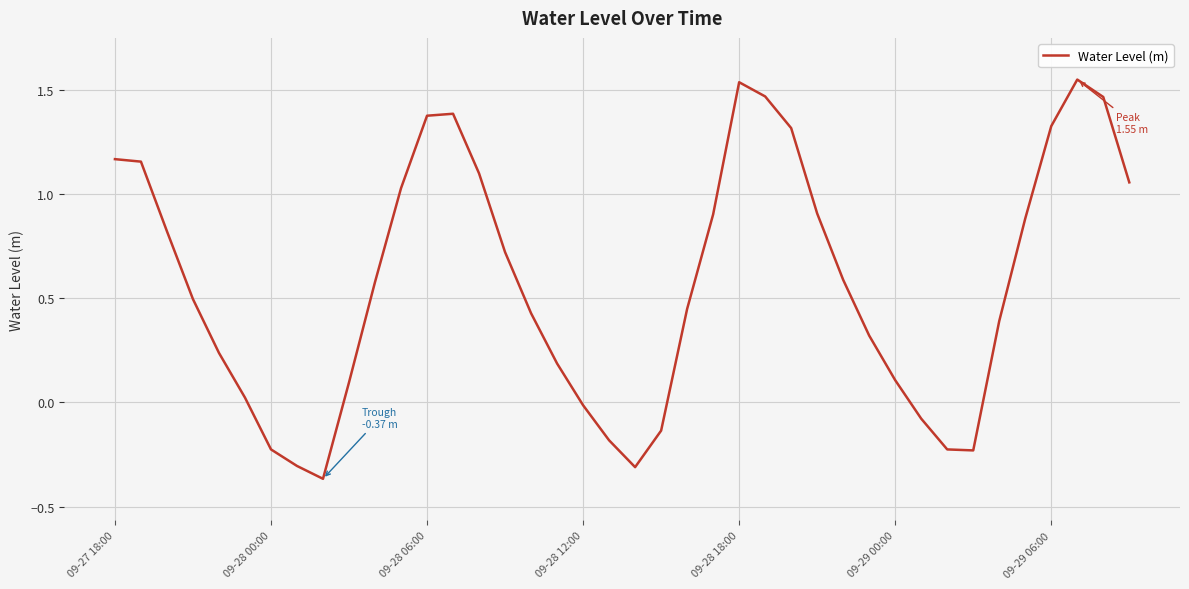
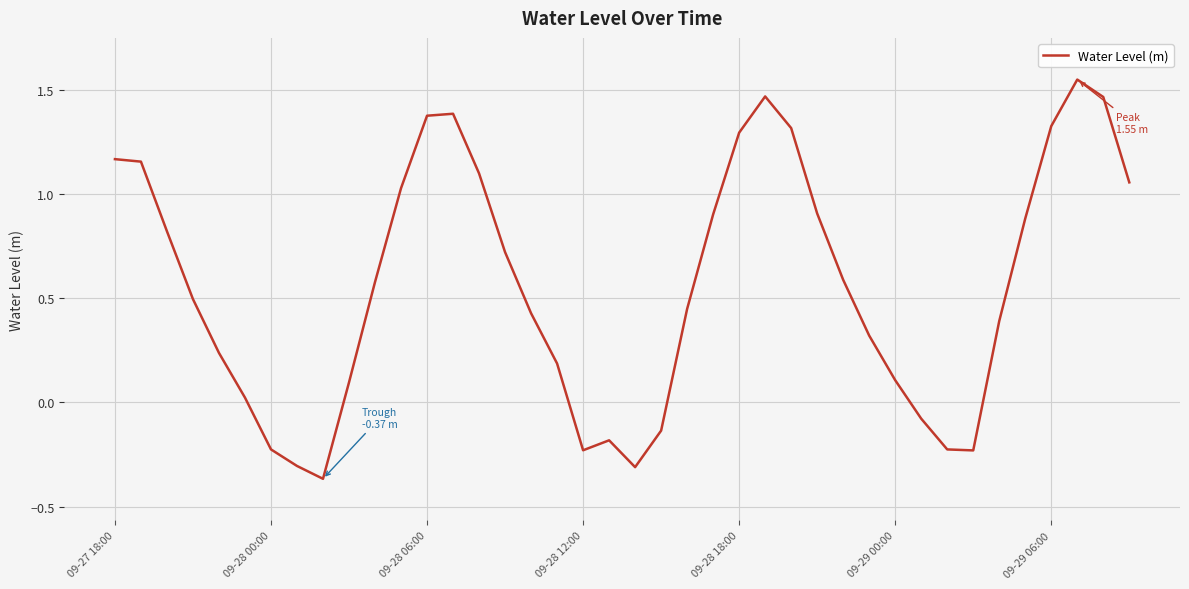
  {
    "09-27 18:00": 1.17,
    "09-28 00:00": -0.23,
    "09-28 06:00": 1.38,
-   "09-28 12:00": -0.01,
-   "09-28 18:00": 1.54,
+   "09-28 12:00": -0.23,
+   "09-28 18:00": 1.29,
    "09-29 00:00": 0.11,
    "09-29 06:00": 1.33
  }
